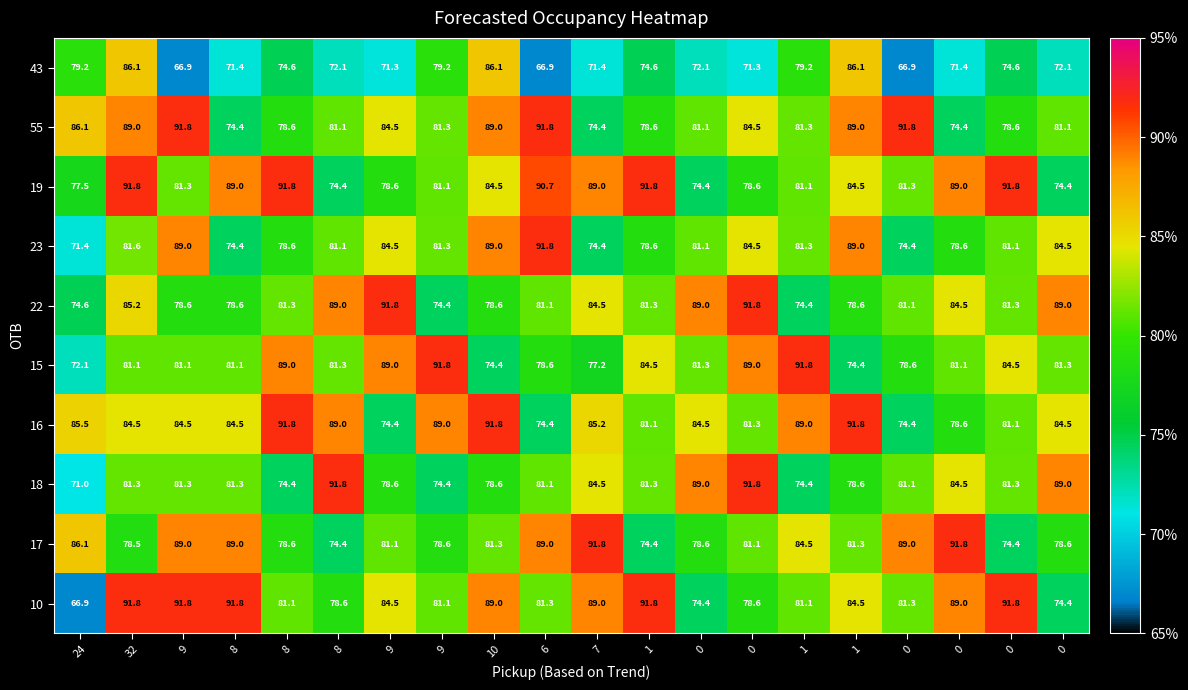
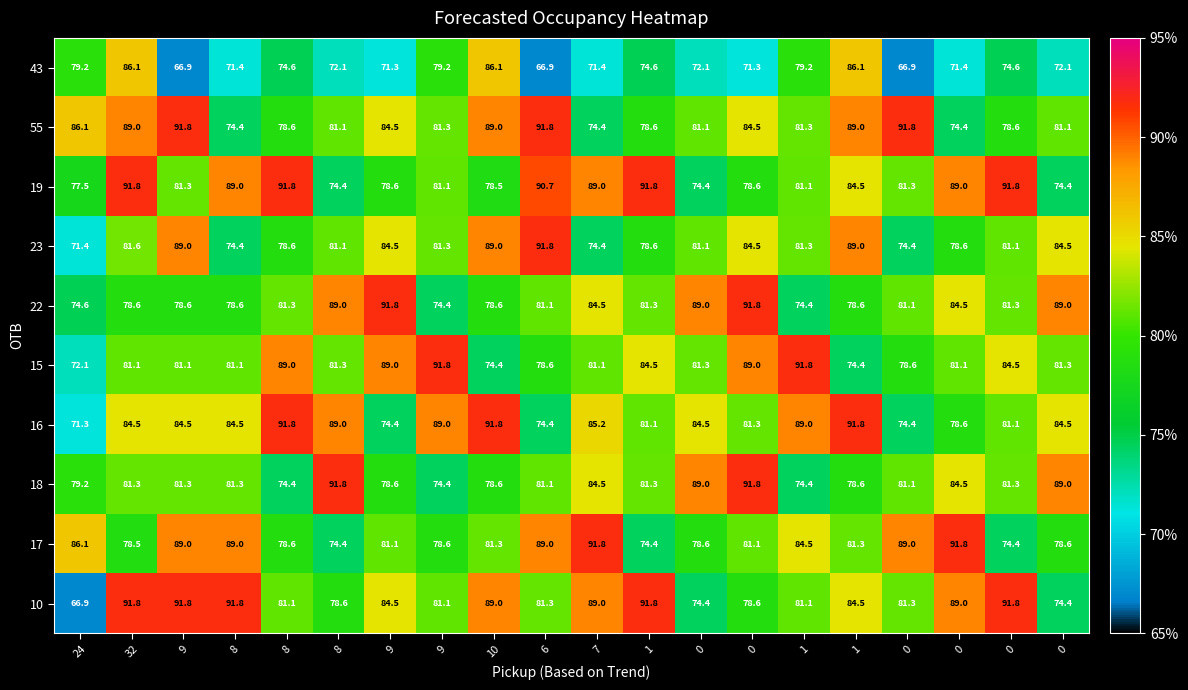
  {
    "43": {
      "24": 79.2,
      "32": 86.1,
      "10": 86.1,
      "6": 66.9,
      "7": 71.4
    },
    "55": {
      "24": 86.1,
      "32": 89.0,
      "10": 89.0,
      "6": 91.8,
      "7": 74.4
    },
    "19": {
      "24": 77.5,
      "32": 91.8,
-     "10": 84.5,
+     "10": 78.5,
      "6": 90.7,
      "7": 89.0
    },
    "23": {
      "24": 71.4,
      "32": 81.6,
      "10": 89.0,
      "6": 91.8,
      "7": 74.4
    },
    "22": {
      "24": 74.6,
-     "32": 85.2,
+     "32": 78.6,
      "10": 78.6,
      "6": 81.1,
      "7": 84.5
    },
    "15": {
      "24": 72.1,
      "32": 81.1,
      "10": 74.4,
      "6": 78.6,
-     "7": 77.2
+     "7": 81.1
    },
    "16": {
-     "24": 85.5,
+     "24": 71.3,
      "32": 84.5,
      "10": 91.8,
      "6": 74.4,
      "7": 85.2
    },
    "18": {
-     "24": 71.0,
+     "24": 79.2,
      "32": 81.3,
      "10": 78.6,
      "6": 81.1,
      "7": 84.5
    },
    "17": {
      "24": 86.1,
      "32": 78.5,
      "10": 81.3,
      "6": 89.0,
      "7": 91.8
    },
    "10": {
      "24": 66.9,
      "32": 91.8,
      "10": 89.0,
      "6": 81.3,
      "7": 89.0
    }
  }
